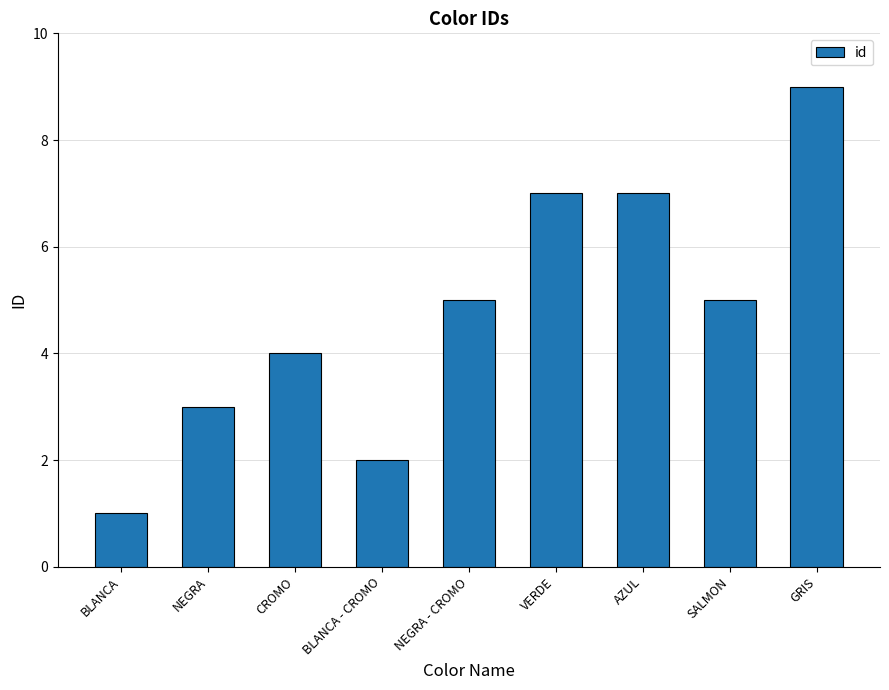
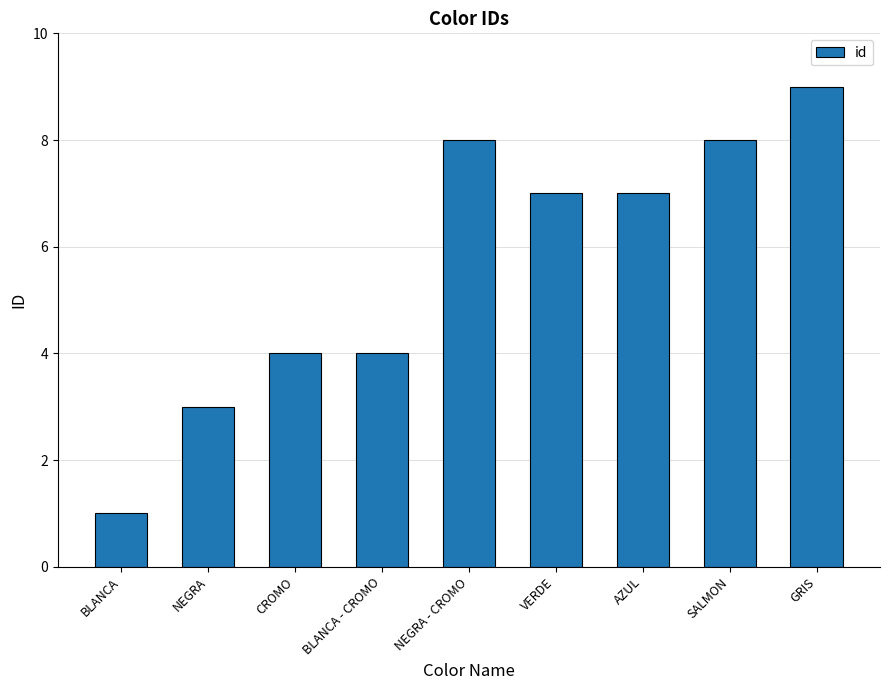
  {
    "BLANCA": 1,
    "NEGRA": 3,
    "CROMO": 4,
-   "BLANCA - CROMO": 2,
-   "NEGRA - CROMO": 5,
+   "BLANCA - CROMO": 4,
+   "NEGRA - CROMO": 8,
    "VERDE": 7,
    "AZUL": 7,
-   "SALMON": 5,
+   "SALMON": 8,
    "GRIS": 9
  }
